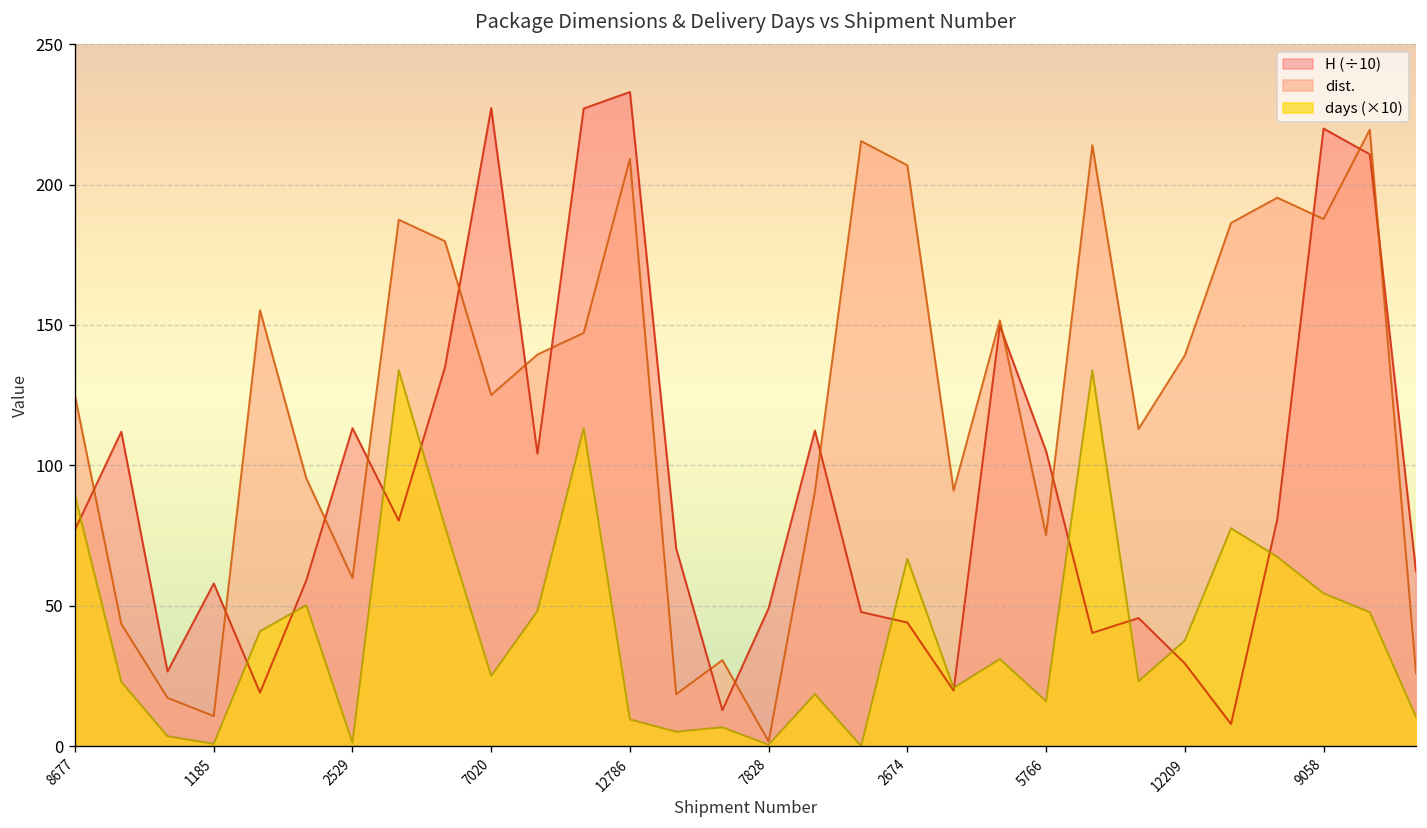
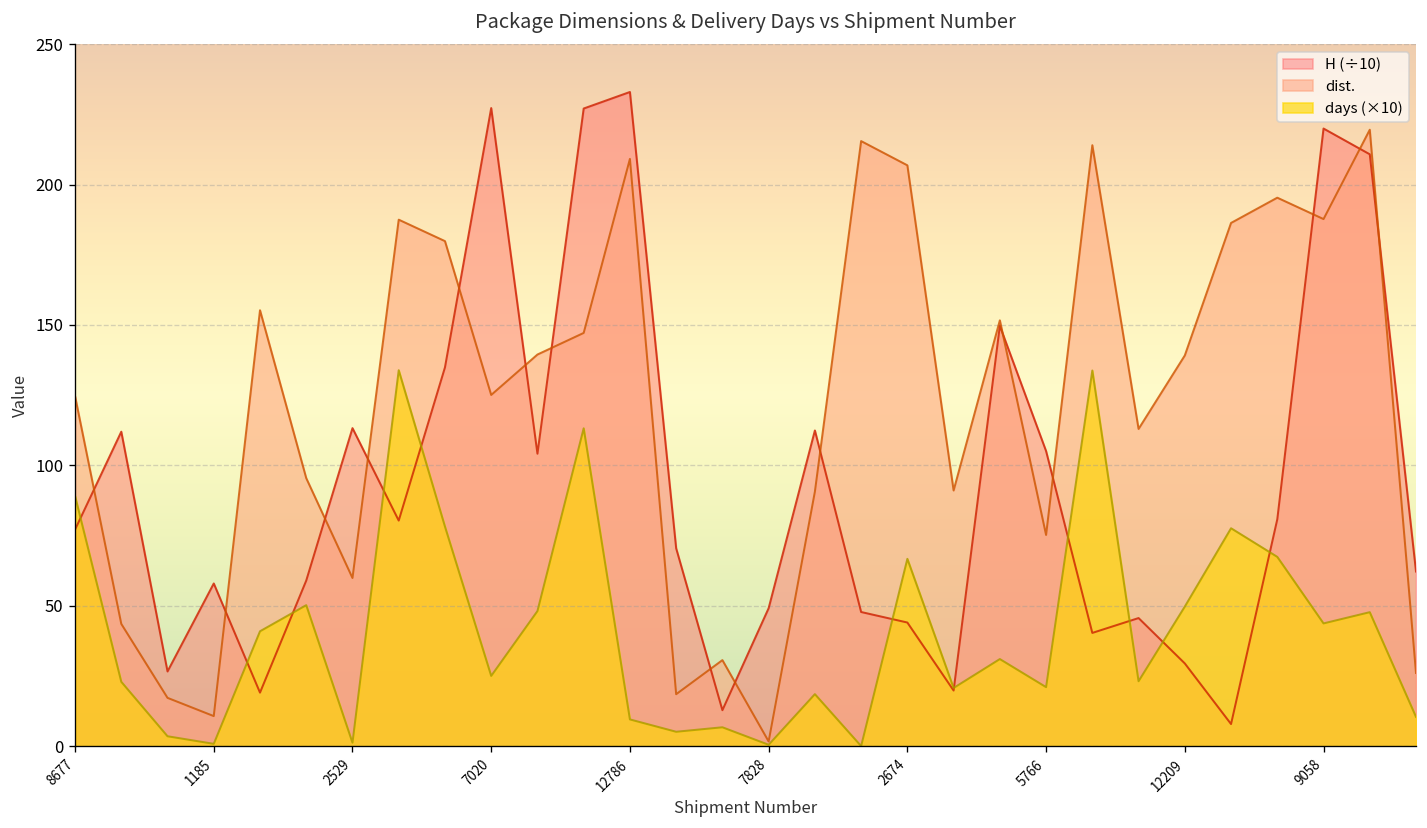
  {
    "days (×10)": {
      "8677": 89,
      "1185": 1,
      "2529": 1,
      "7020": 25,
      "12786": 10,
      "7828": 0,
      "2674": 67,
-     "5766": 16,
-     "12209": 38,
-     "9058": 54
+     "5766": 21,
+     "12209": 50,
+     "9058": 44
    }
  }
